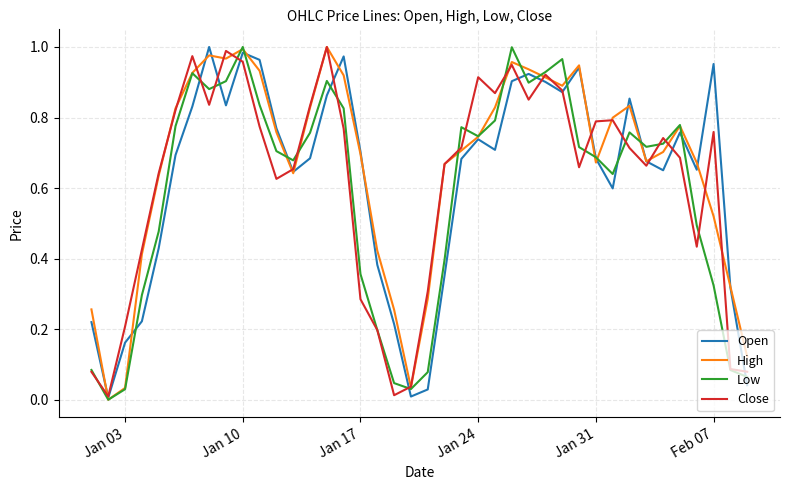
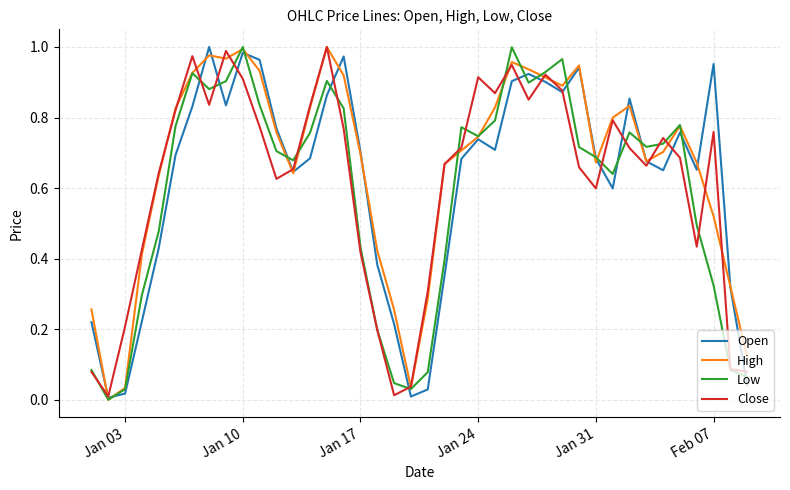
  {
    "Open": {
-     "Jan 03": 0.16,
+     "Jan 03": 0.02,
      "Jan 10": 0.98,
      "Feb 07": 0.95
    },
    "High": {
      "Jan 31": 0.67,
      "Feb 07": 0.52
    },
    "Low": {
-     "Jan 17": 0.36,
+     "Jan 17": 0.43,
      "Feb 07": 0.32
    },
    "Close": {
      "Jan 03": 0.21,
-     "Jan 10": 0.96,
-     "Jan 17": 0.28,
+     "Jan 10": 0.91,
+     "Jan 17": 0.42,
      "Jan 24": 0.91,
-     "Jan 31": 0.79,
+     "Jan 31": 0.60,
      "Feb 07": 0.76
    }
  }
